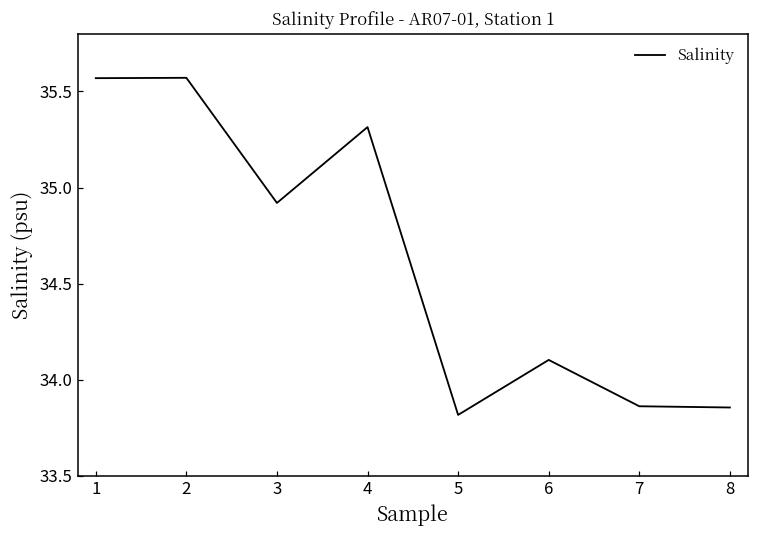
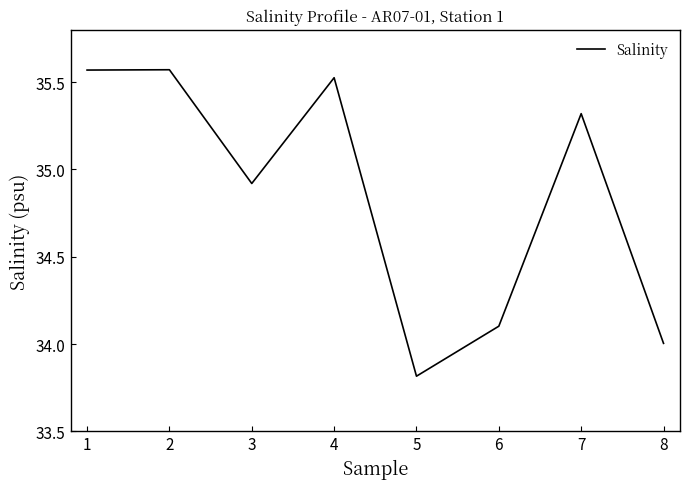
  {
    "1": 35.57,
    "2": 35.57,
    "3": 34.92,
-   "4": 35.31,
+   "4": 35.53,
    "5": 33.82,
    "6": 34.10,
-   "7": 33.86,
-   "8": 33.86
+   "7": 35.32,
+   "8": 34.00
  }
